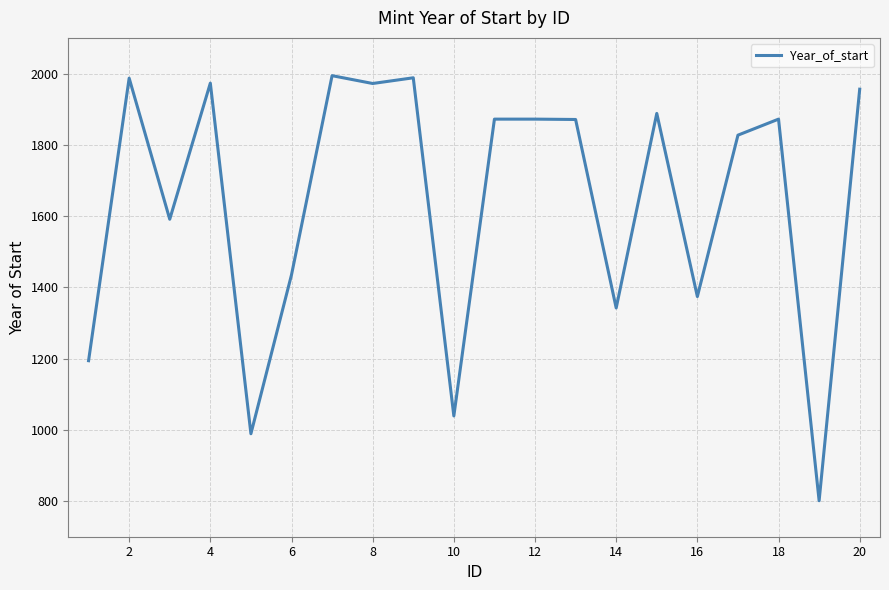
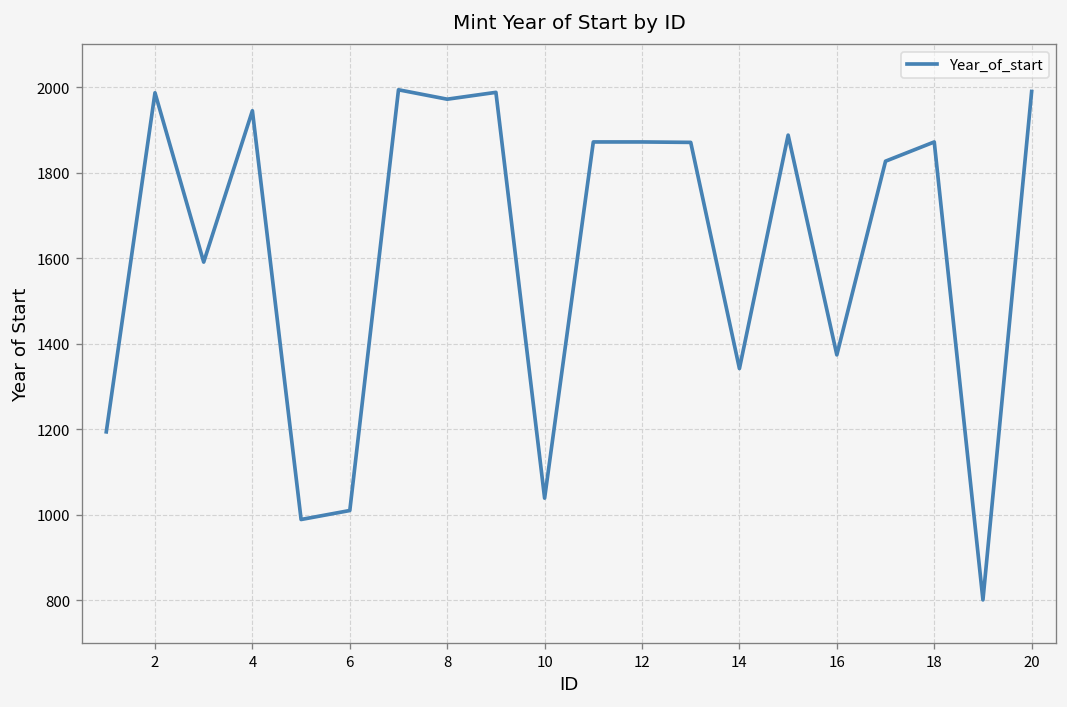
  {
    "2": 1990,
-   "4": 1970,
-   "6": 1440,
+   "4": 1950,
+   "6": 1010,
    "8": 1970,
    "10": 1040,
    "12": 1870,
    "14": 1340,
    "16": 1370,
    "18": 1870,
-   "20": 1960
+   "20": 1990
  }
